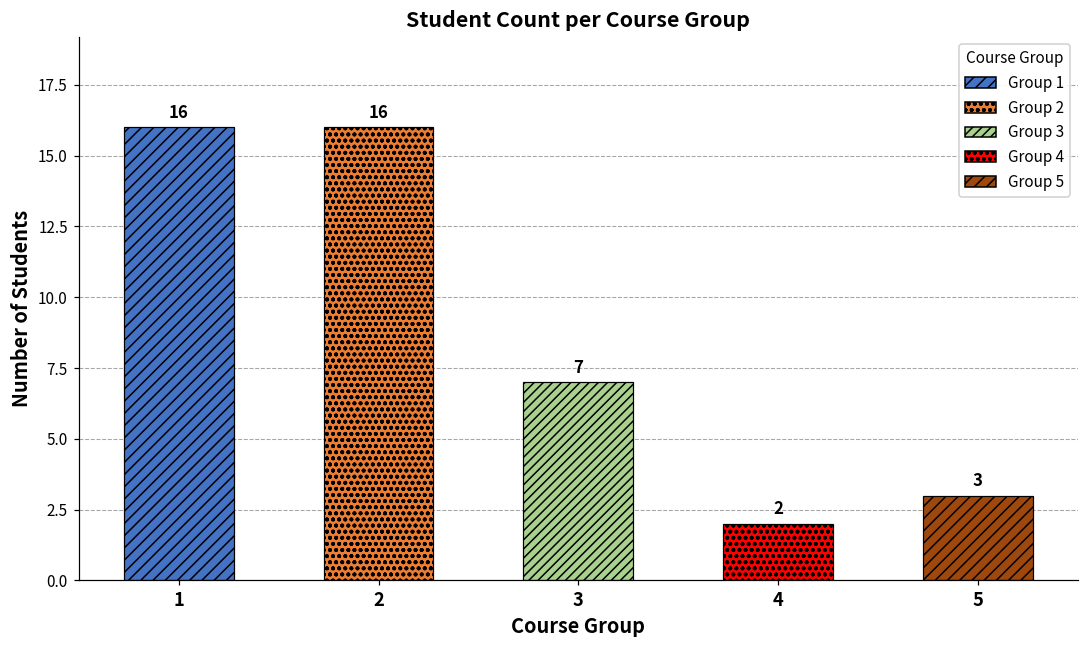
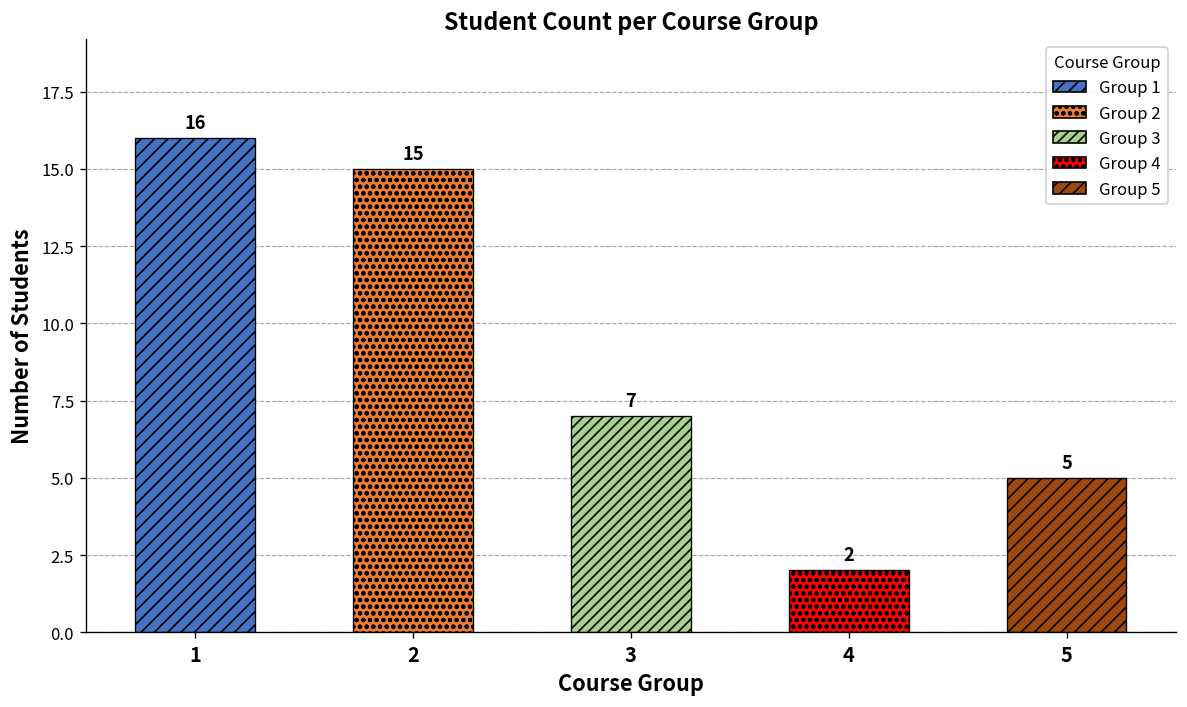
  {
    "1": 16,
-   "2": 16,
+   "2": 15,
    "3": 7,
    "4": 2,
-   "5": 3
+   "5": 5
  }
